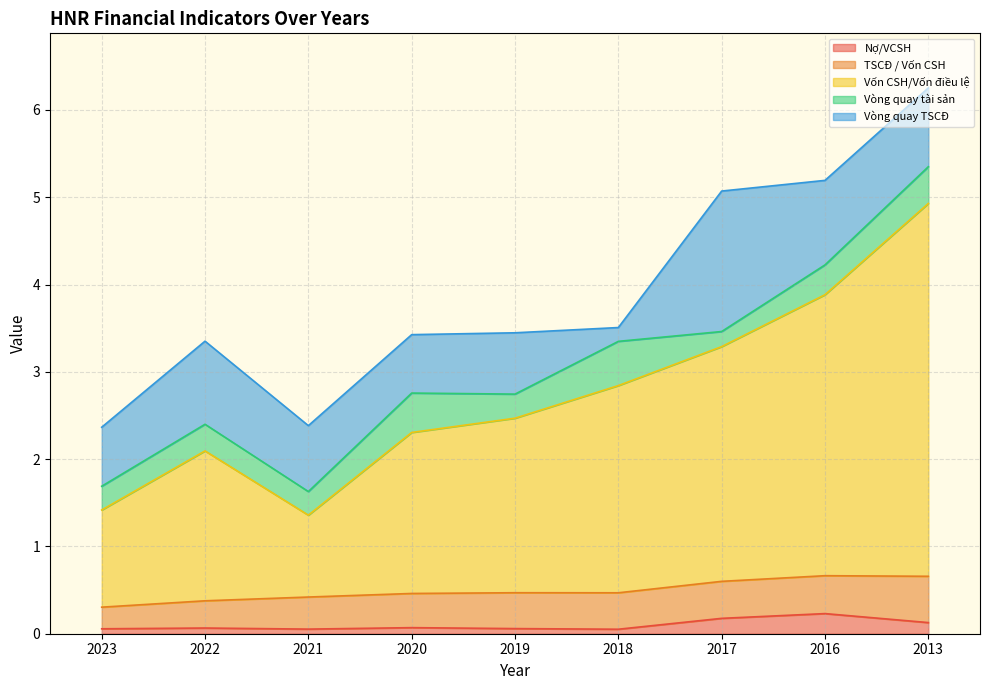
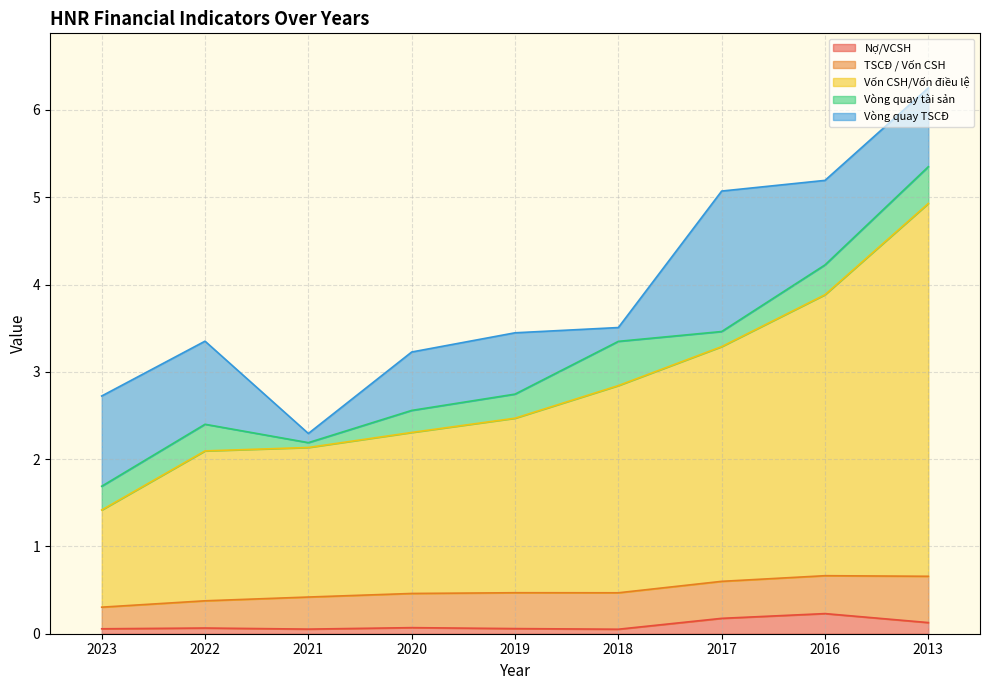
  {
    "Vốn CSH/Vốn điều lệ": {
      "2023": 1.1,
      "2022": 1.7,
-     "2021": 0.9,
+     "2021": 1.7,
      "2020": 1.8,
      "2019": 2.0,
      "2018": 2.4,
      "2017": 2.7,
      "2016": 3.2,
      "2013": 4.3
    },
    "Vòng quay tài sản": {
      "2023": 0.3,
      "2022": 0.3,
-     "2021": 0.3,
-     "2020": 0.5,
+     "2021": 0.1,
+     "2020": 0.3,
      "2019": 0.3,
      "2018": 0.5,
      "2017": 0.2,
      "2016": 0.3,
      "2013": 0.4
    },
    "Vòng quay TSCĐ": {
-     "2023": 0.7,
+     "2023": 1.0,
      "2022": 1.0,
-     "2021": 0.8,
+     "2021": 0.1,
      "2020": 0.7,
      "2019": 0.7,
      "2018": 0.2,
      "2017": 1.6,
      "2016": 1.0
    }
  }
